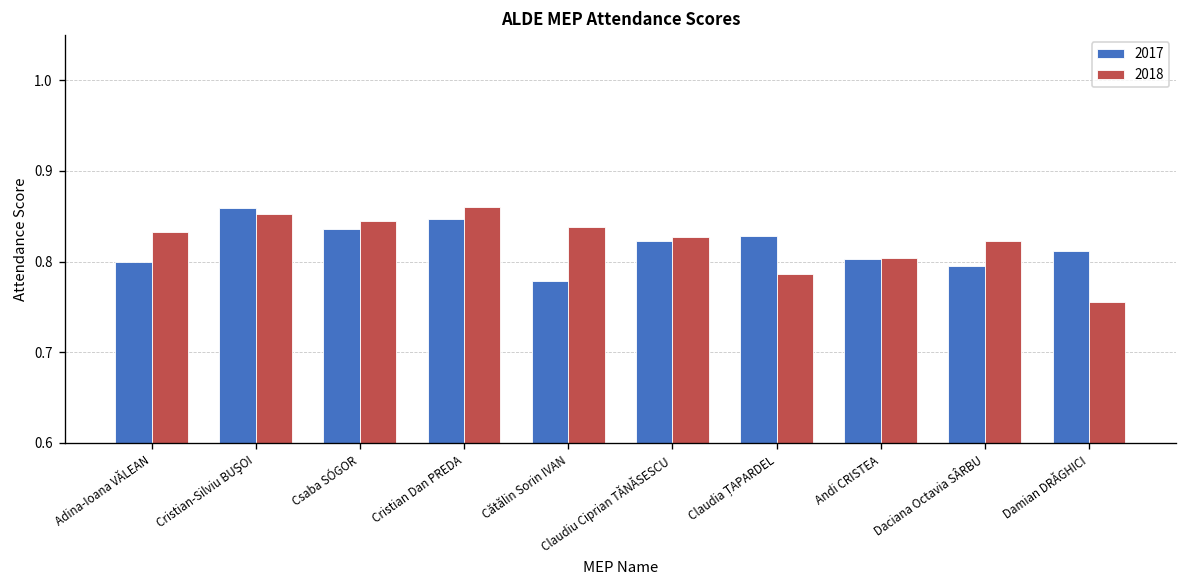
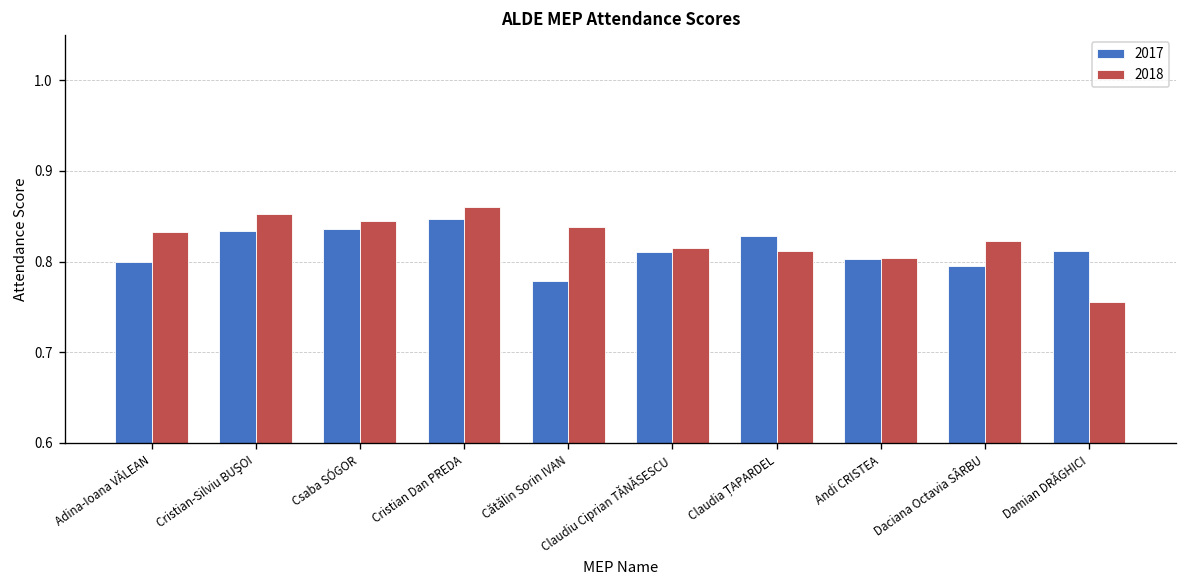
  {
    "2017": {
      "Adina-Ioana VĂLEAN": 0.80,
-     "Cristian-Silviu BUŞOI": 0.86,
+     "Cristian-Silviu BUŞOI": 0.83,
      "Csaba SÓGOR": 0.84,
      "Cristian Dan PREDA": 0.85,
      "Cătălin Sorin IVAN": 0.78,
-     "Claudiu Ciprian TĂNĂSESCU": 0.82,
+     "Claudiu Ciprian TĂNĂSESCU": 0.81,
      "Claudia ȚAPARDEL": 0.83,
      "Andi CRISTEA": 0.80,
      "Daciana Octavia SÂRBU": 0.80,
      "Damian DRĂGHICI": 0.81
    },
    "2018": {
      "Adina-Ioana VĂLEAN": 0.83,
      "Cristian-Silviu BUŞOI": 0.85,
      "Csaba SÓGOR": 0.85,
      "Cristian Dan PREDA": 0.86,
      "Cătălin Sorin IVAN": 0.84,
-     "Claudiu Ciprian TĂNĂSESCU": 0.83,
-     "Claudia ȚAPARDEL": 0.79,
+     "Claudiu Ciprian TĂNĂSESCU": 0.82,
+     "Claudia ȚAPARDEL": 0.81,
      "Andi CRISTEA": 0.80,
      "Daciana Octavia SÂRBU": 0.82,
      "Damian DRĂGHICI": 0.76
    }
  }
